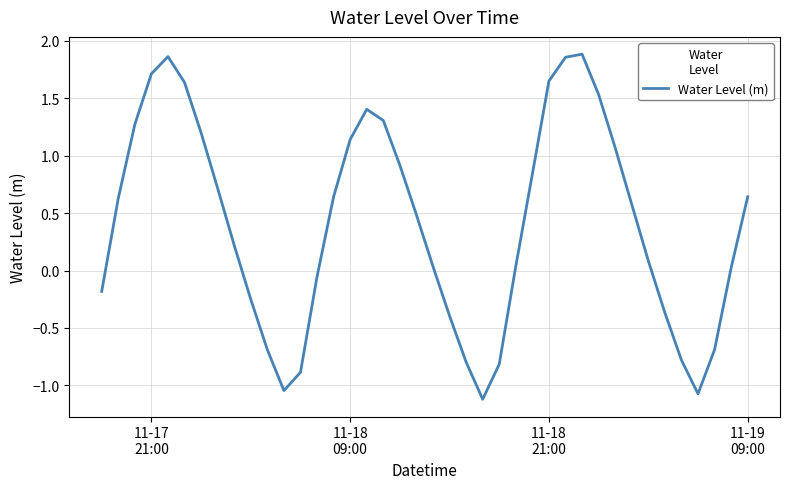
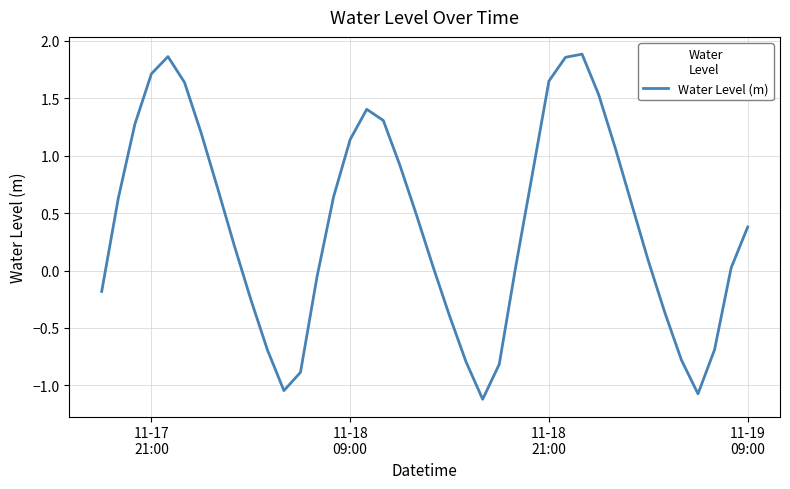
  {
    "11-17 21:00": 1.71,
    "11-18 09:00": 1.14,
    "11-18 21:00": 1.65,
-   "11-19 09:00": 0.64
+   "11-19 09:00": 0.38
  }
